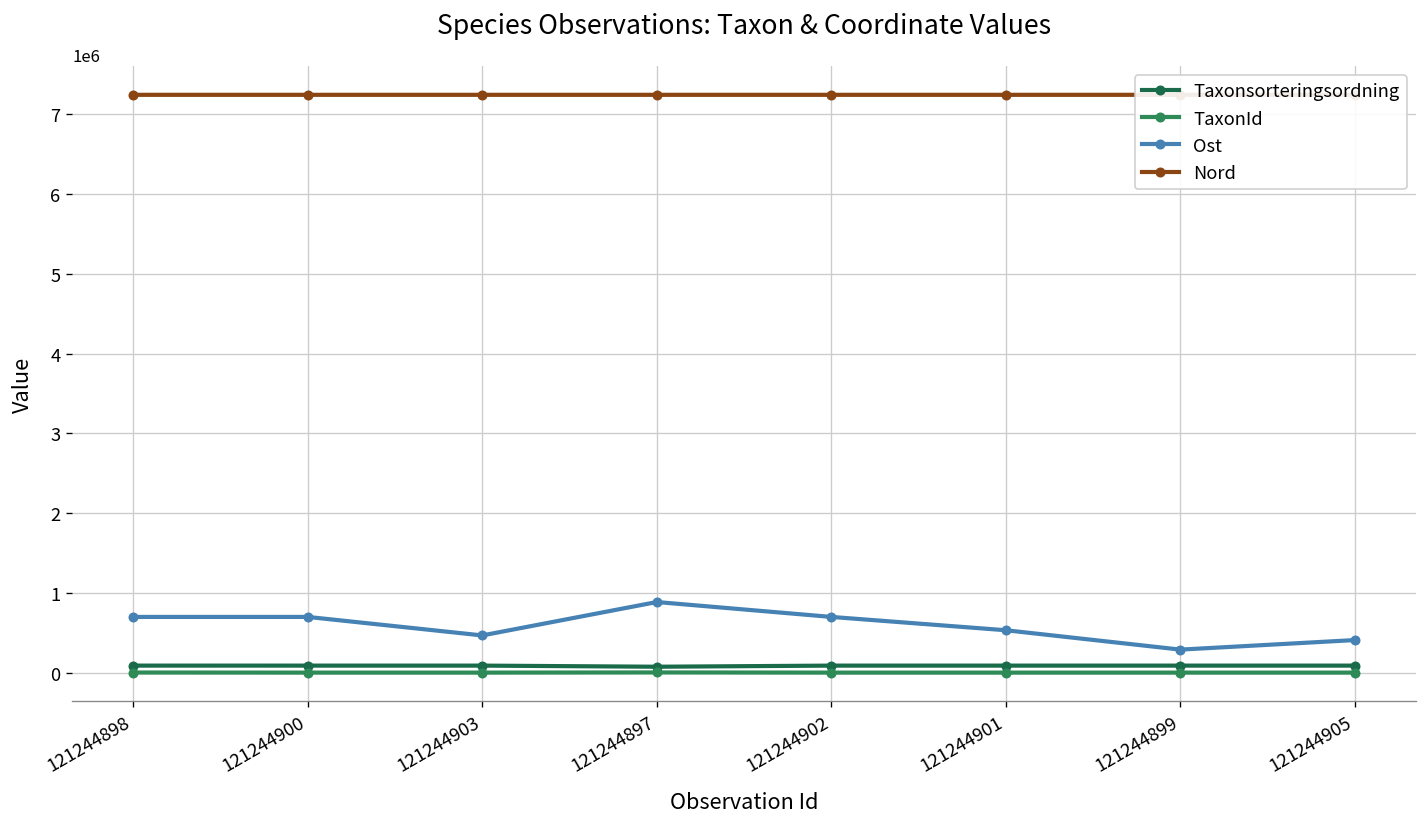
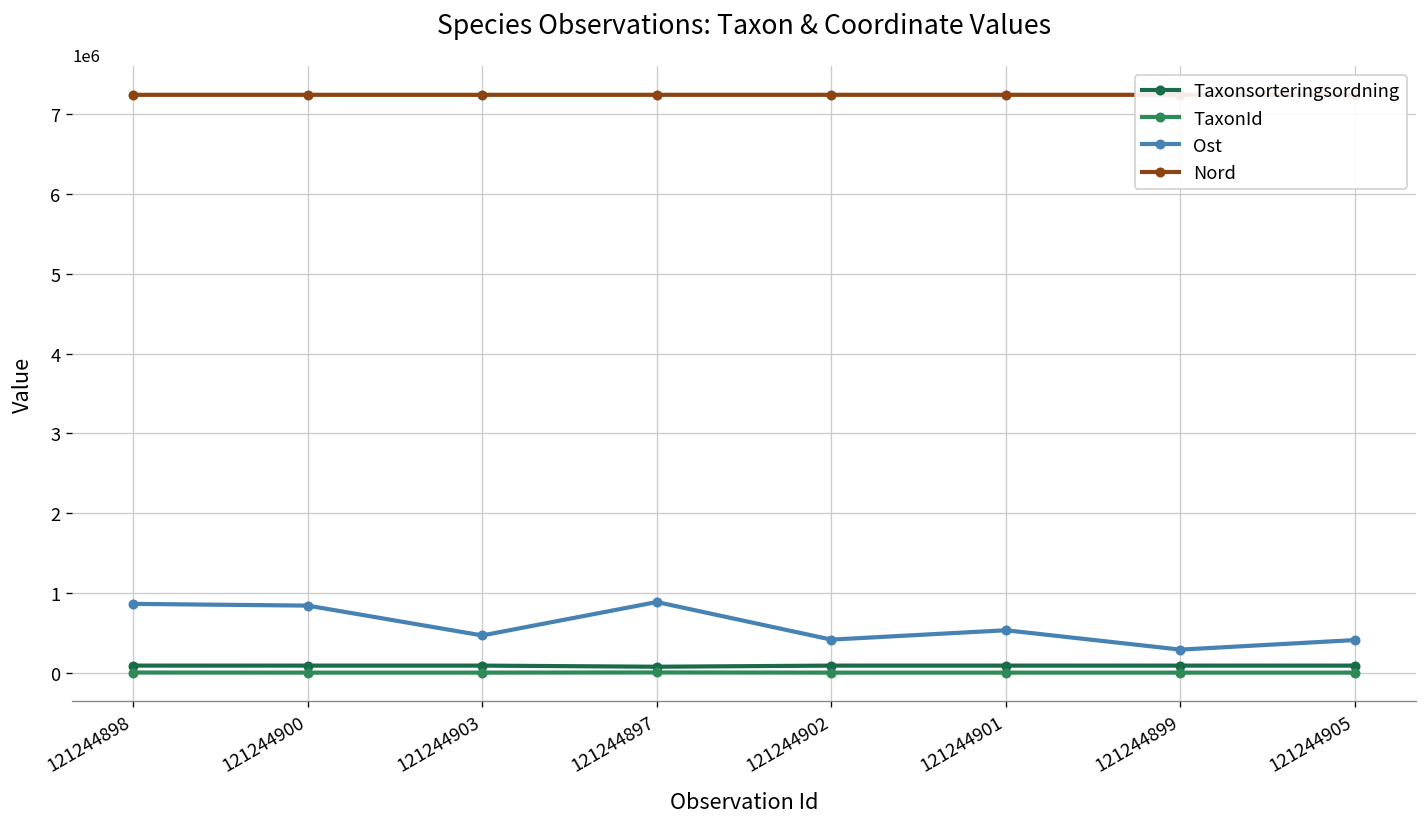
  {
    "Ost": {
-     "121244898": 700000,
-     "121244900": 700000,
+     "121244898": 900000,
+     "121244900": 800000,
      "121244903": 500000,
      "121244897": 900000,
-     "121244902": 700000,
+     "121244902": 400000,
      "121244901": 500000,
      "121244899": 300000,
      "121244905": 400000
    },
    "Nord": {
      "121244898": 7200000,
      "121244900": 7200000,
      "121244903": 7200000,
      "121244897": 7200000,
      "121244902": 7200000,
      "121244901": 7200000
    }
  }
